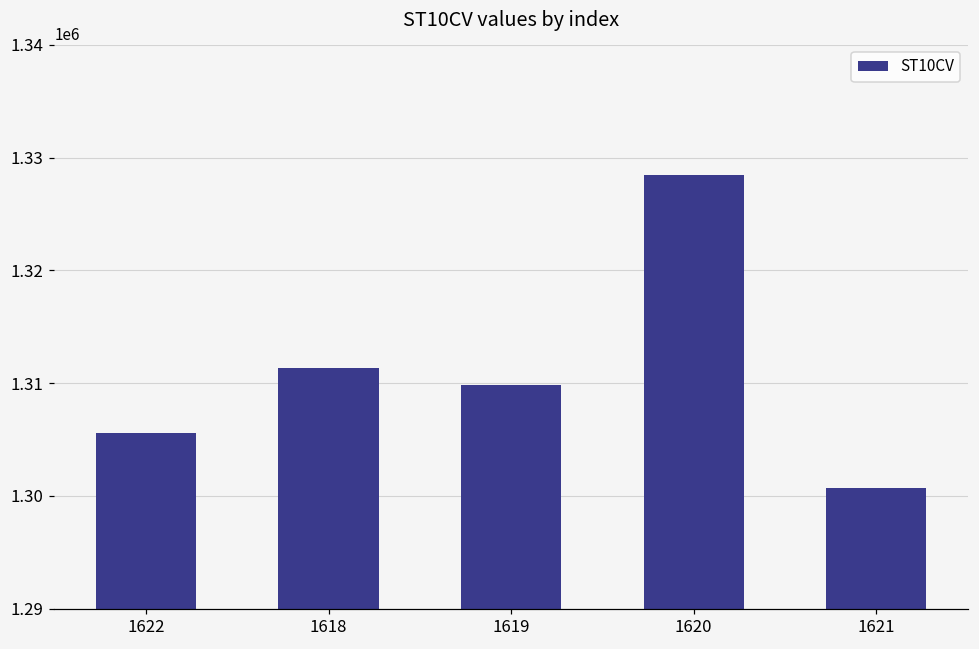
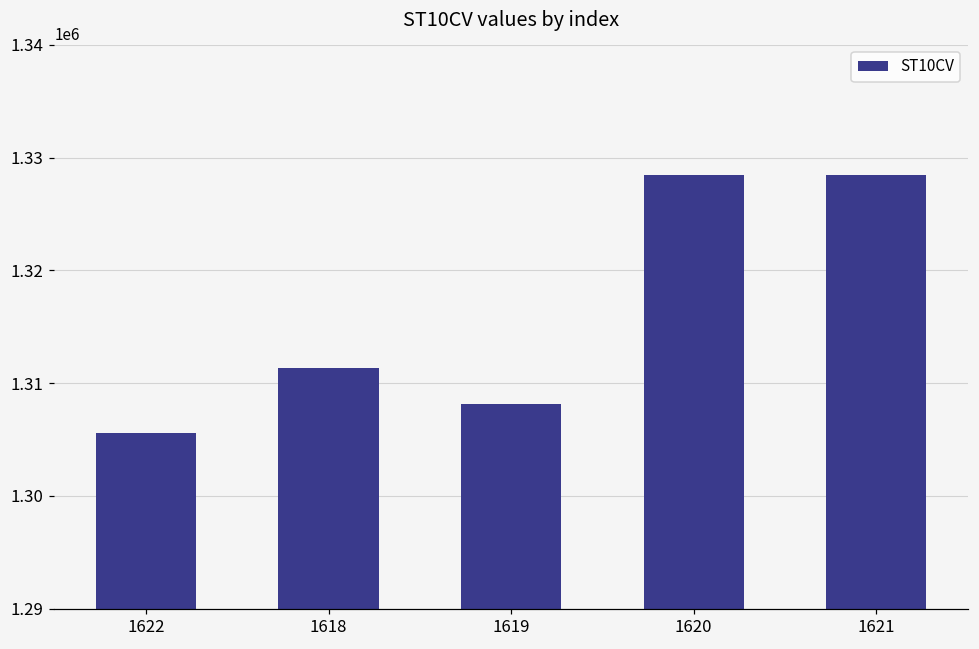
  {
    "1622": 1305500,
    "1618": 1311400,
-   "1619": 1309800,
+   "1619": 1308200,
    "1620": 1328500,
-   "1621": 1300700
+   "1621": 1328400
  }
